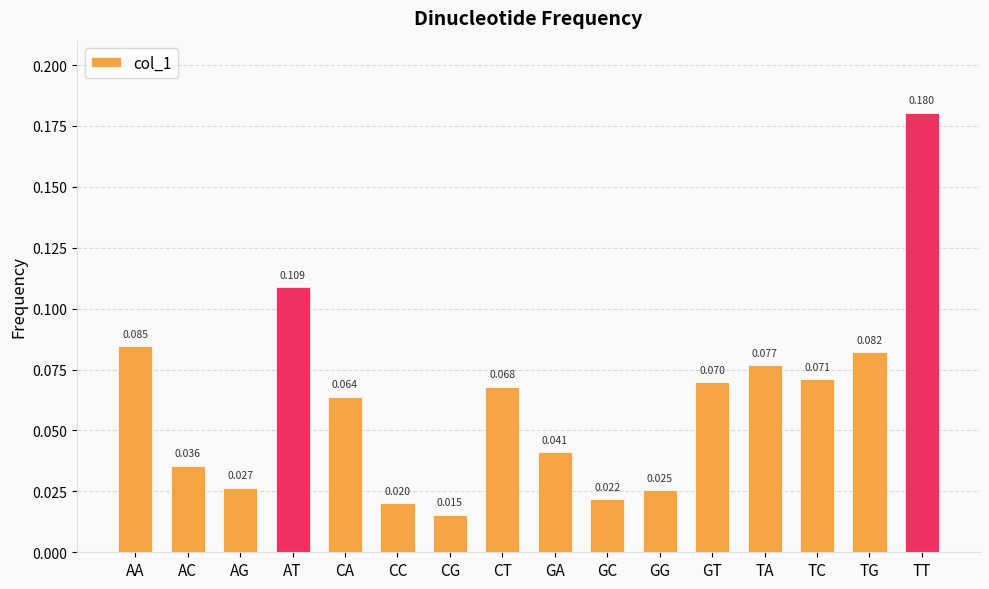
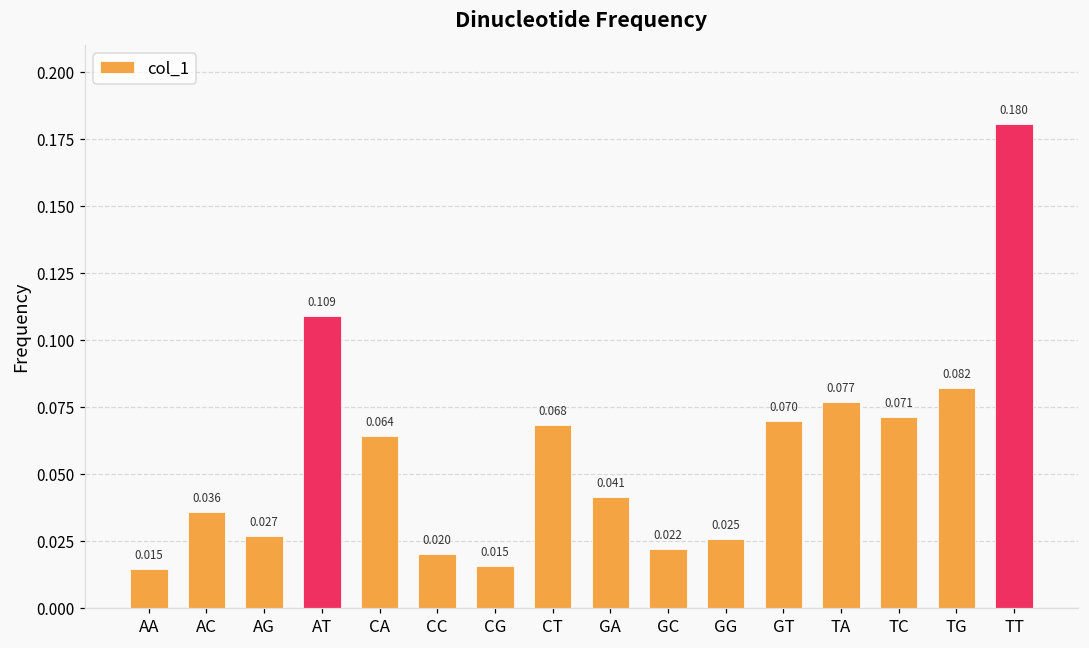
  {
-   "AA": 0.085,
+   "AA": 0.015,
    "AC": 0.036,
    "AG": 0.027,
    "AT": 0.109,
    "CA": 0.064,
    "CC": 0.020,
    "CG": 0.015,
    "CT": 0.068,
    "GA": 0.041,
    "GC": 0.022,
    "GG": 0.025,
    "GT": 0.070,
    "TA": 0.077,
    "TC": 0.071,
    "TG": 0.082,
    "TT": 0.180
  }
